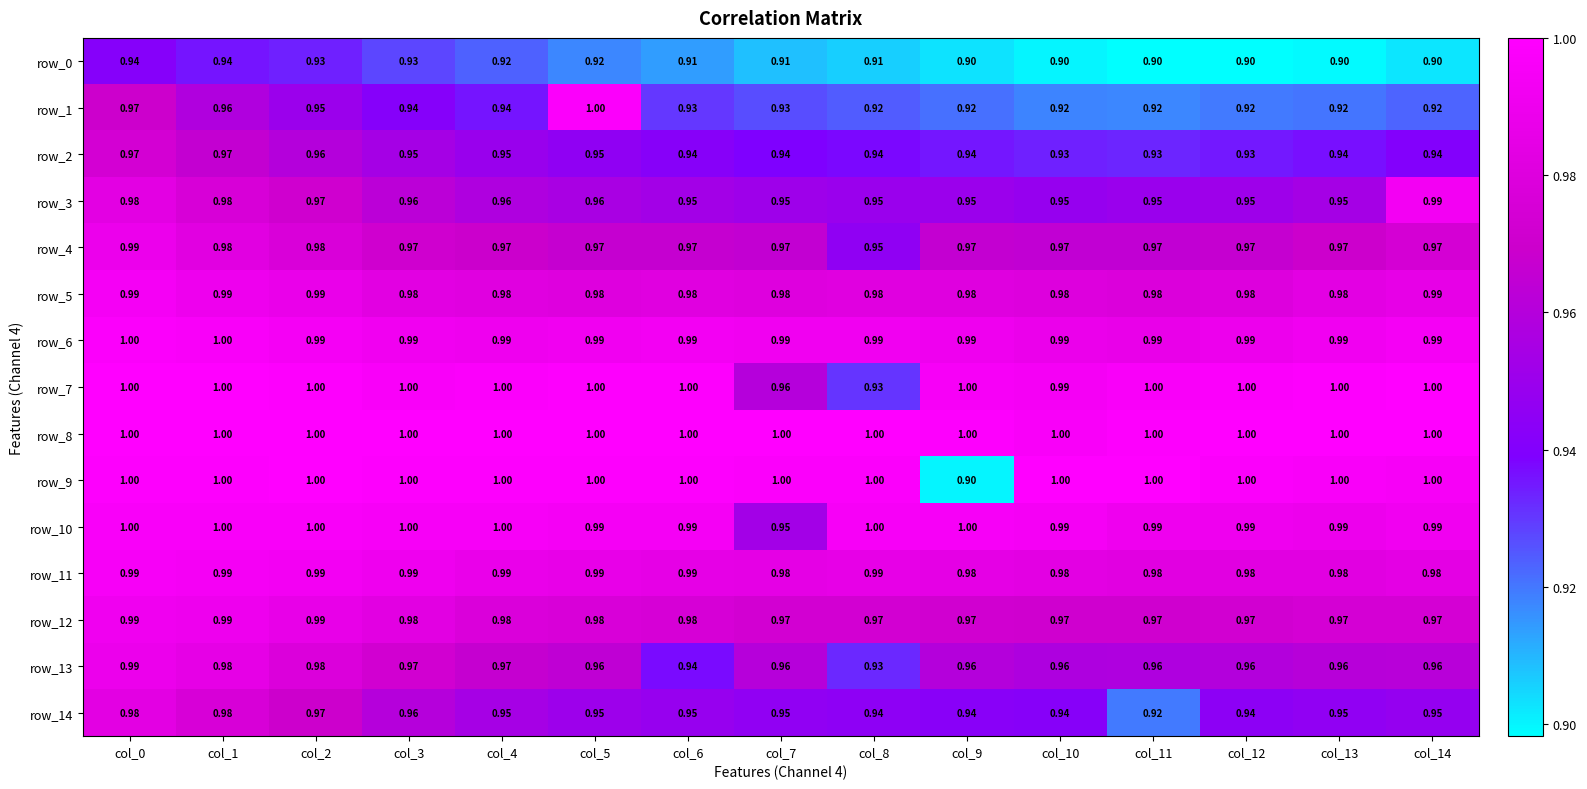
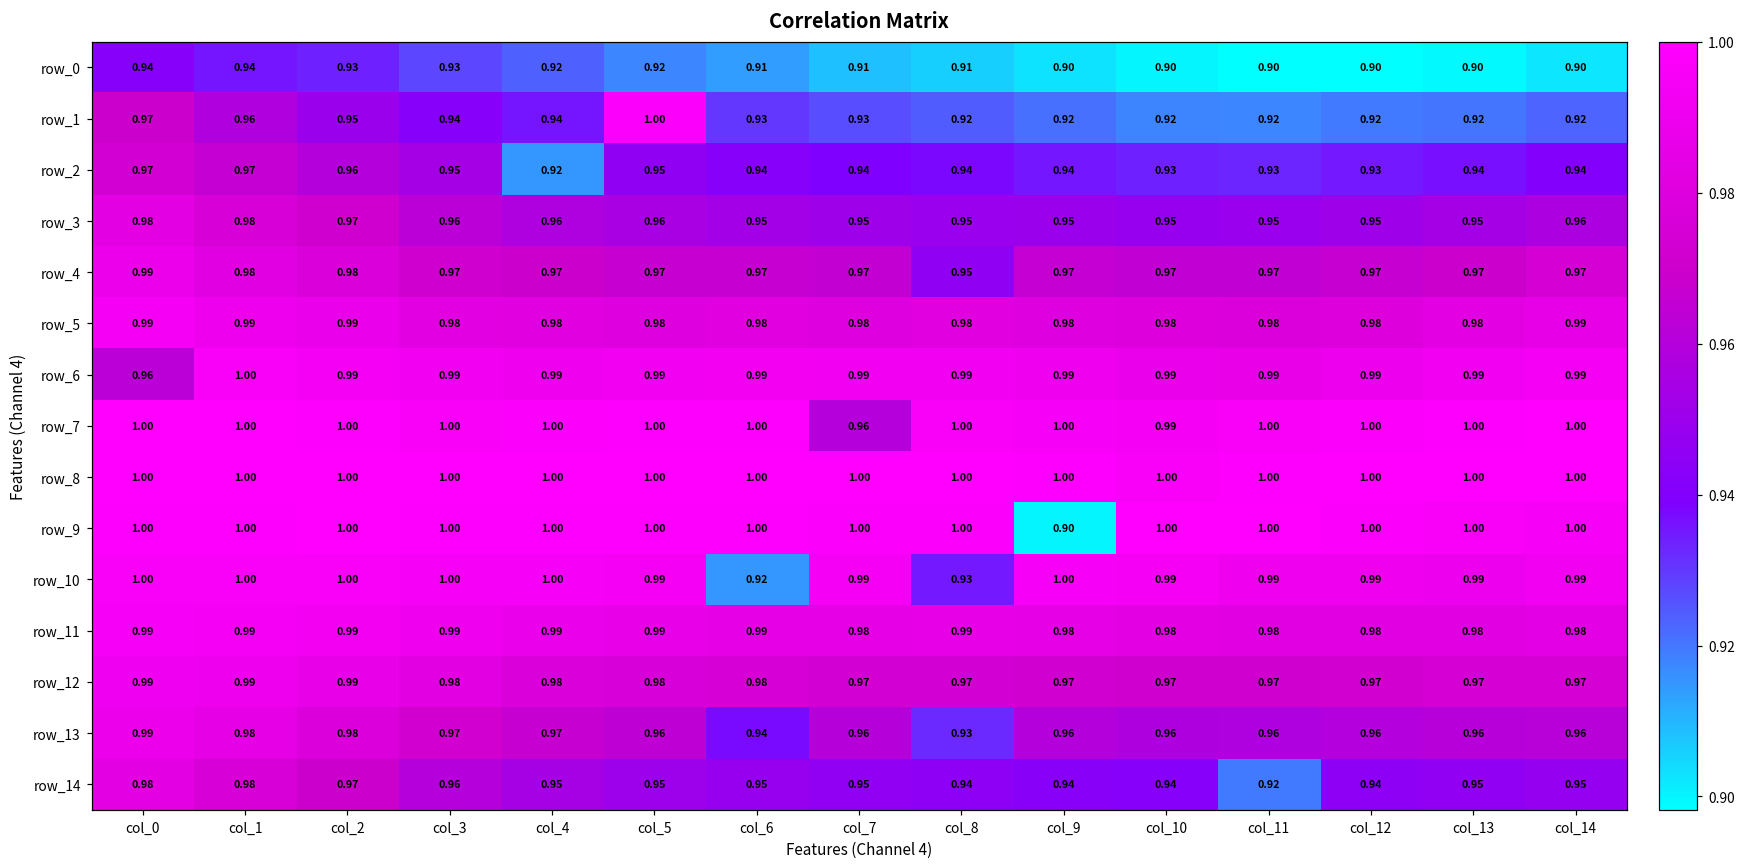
  {
    "row_2": {
      "col_0": 0.97,
      "col_1": 0.97,
      "col_2": 0.96,
      "col_3": 0.95,
-     "col_4": 0.95,
+     "col_4": 0.92,
      "col_5": 0.95,
      "col_6": 0.94,
      "col_7": 0.94,
      "col_8": 0.94,
      "col_9": 0.94,
      "col_10": 0.93,
      "col_11": 0.93,
      "col_12": 0.93,
      "col_13": 0.94,
      "col_14": 0.94
    },
    "row_3": {
      "col_0": 0.98,
      "col_1": 0.98,
      "col_2": 0.97,
      "col_3": 0.96,
      "col_4": 0.96,
      "col_5": 0.96,
      "col_6": 0.95,
      "col_7": 0.95,
      "col_8": 0.95,
      "col_9": 0.95,
      "col_10": 0.95,
      "col_11": 0.95,
      "col_12": 0.95,
      "col_13": 0.95,
-     "col_14": 0.99
+     "col_14": 0.96
    },
    "row_6": {
-     "col_0": 1.00,
+     "col_0": 0.96,
      "col_1": 1.00,
      "col_2": 0.99,
      "col_3": 0.99,
      "col_4": 0.99,
      "col_5": 0.99,
      "col_6": 0.99,
      "col_7": 0.99,
      "col_8": 0.99,
      "col_9": 0.99,
      "col_10": 0.99,
      "col_11": 0.99,
      "col_12": 0.99,
      "col_13": 0.99,
      "col_14": 0.99
    },
    "row_7": {
      "col_0": 1.00,
      "col_1": 1.00,
      "col_2": 1.00,
      "col_3": 1.00,
      "col_4": 1.00,
      "col_5": 1.00,
      "col_6": 1.00,
      "col_7": 0.96,
-     "col_8": 0.93,
+     "col_8": 1.00,
      "col_9": 1.00,
      "col_10": 0.99,
      "col_11": 1.00,
      "col_12": 1.00,
      "col_13": 1.00,
      "col_14": 1.00
    },
    "row_10": {
      "col_0": 1.00,
      "col_1": 1.00,
      "col_2": 1.00,
      "col_3": 1.00,
      "col_4": 1.00,
      "col_5": 0.99,
-     "col_6": 0.99,
-     "col_7": 0.95,
-     "col_8": 1.00,
+     "col_6": 0.92,
+     "col_7": 0.99,
+     "col_8": 0.93,
      "col_9": 1.00,
      "col_10": 0.99,
      "col_11": 0.99,
      "col_12": 0.99,
      "col_13": 0.99,
      "col_14": 0.99
    }
  }
